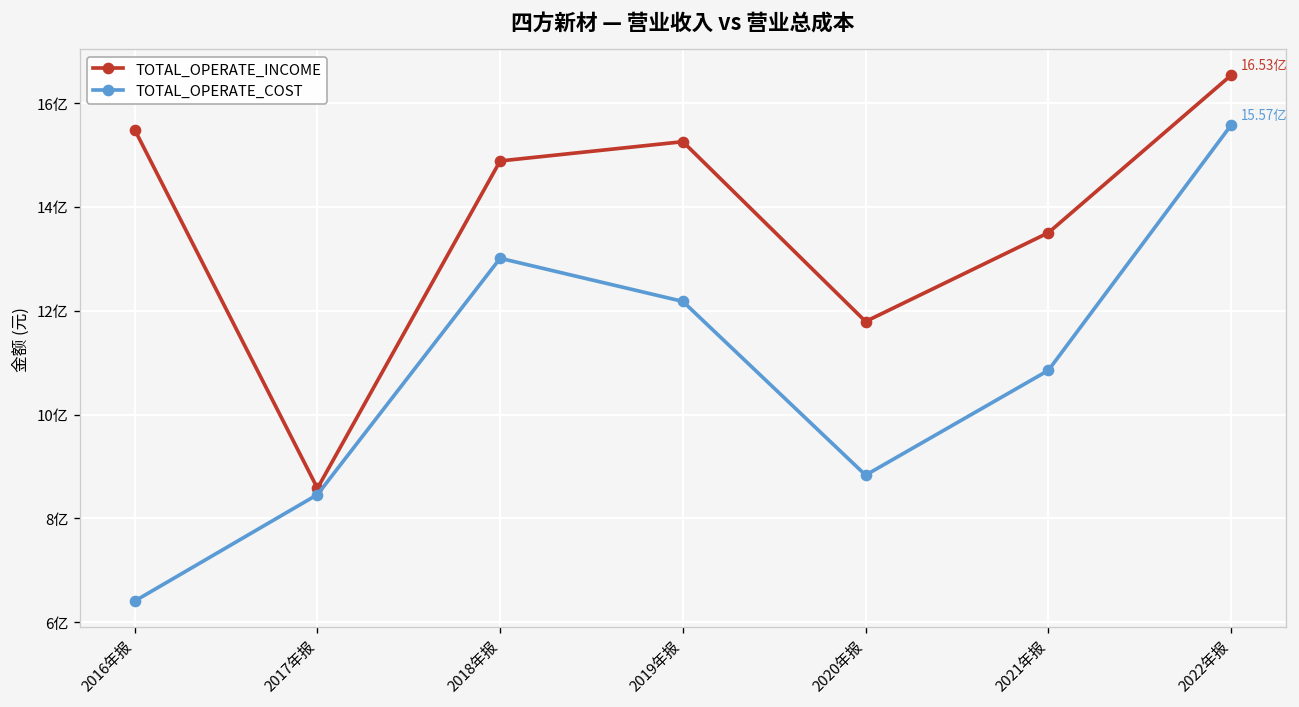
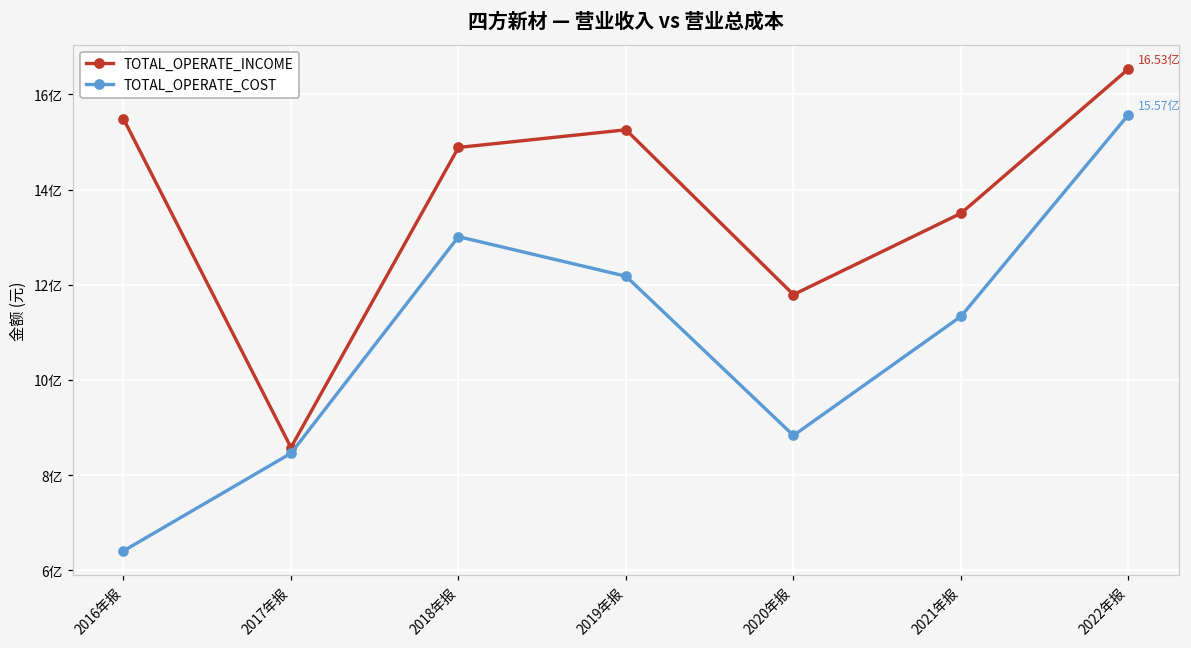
  {
    "TOTAL_OPERATE_INCOME": {
      "2016年报": "15.5亿",
      "2017年报": "8.6亿",
      "2018年报": "14.9亿",
      "2019年报": "15.3亿",
      "2020年报": "11.8亿",
      "2021年报": "13.5亿"
    },
    "TOTAL_OPERATE_COST": {
      "2016年报": "6.4亿",
      "2017年报": "8.5亿",
      "2018年报": "13.0亿",
      "2019年报": "12.2亿",
      "2020年报": "8.8亿",
-     "2021年报": "10.9亿"
+     "2021年报": "11.3亿"
    }
  }
